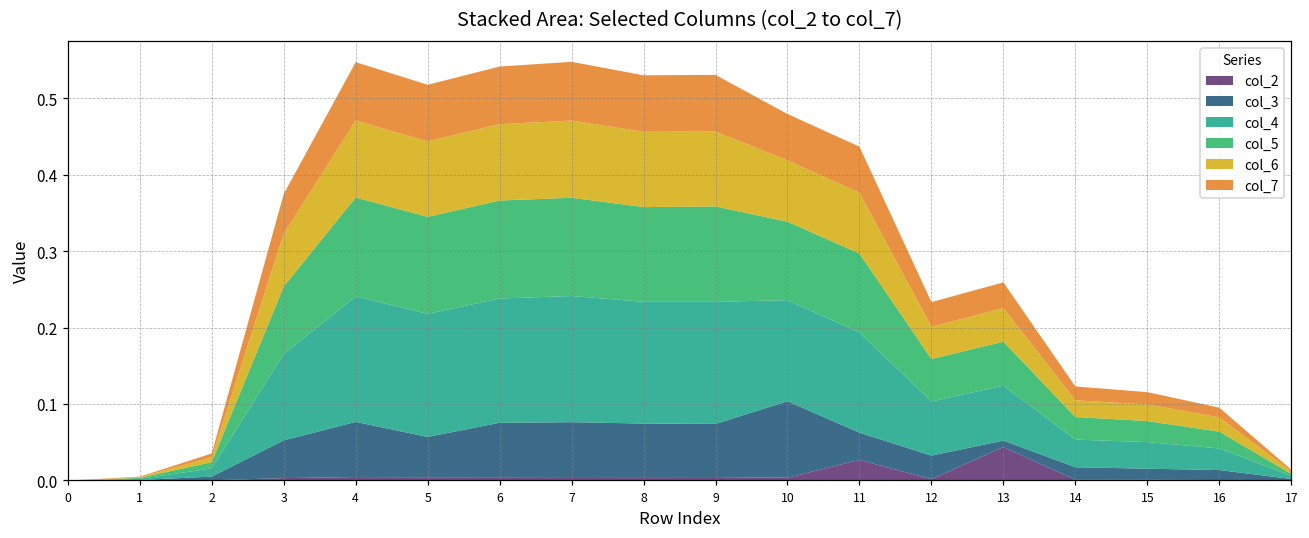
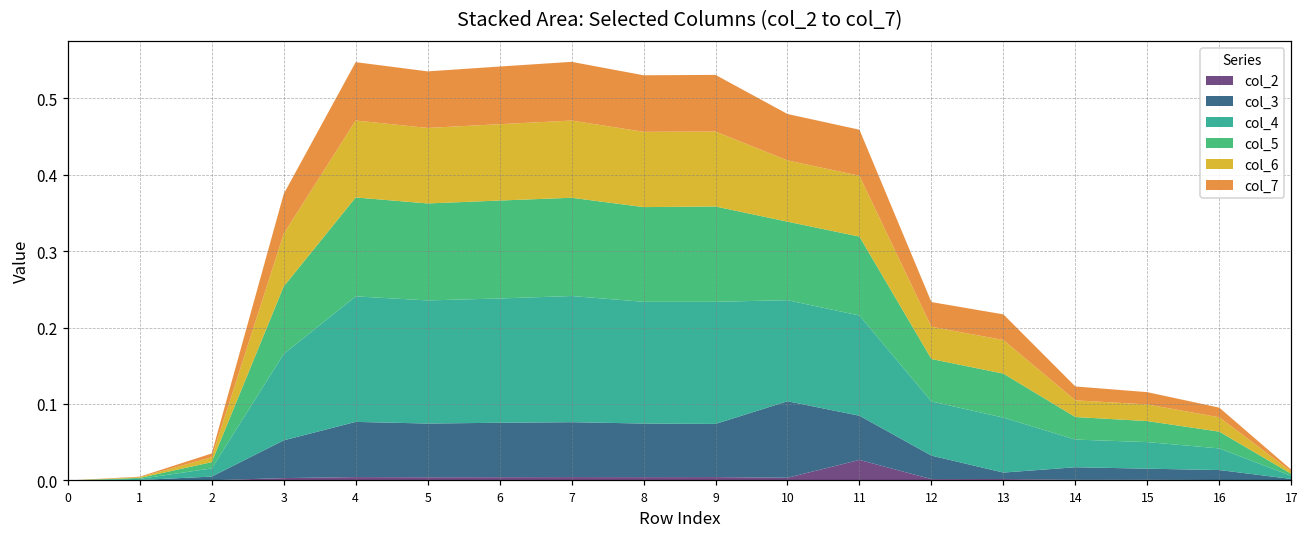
  {
    "col_2": {
      "4": 0.00,
      "5": 0.00,
      "6": 0.00,
      "7": 0.00,
      "8": 0.00,
      "9": 0.00,
      "11": 0.03,
-     "13": 0.04
+     "13": 0.00
    },
    "col_3": {
      "2": 0.00,
      "3": 0.05,
      "4": 0.07,
-     "5": 0.05,
+     "5": 0.07,
      "6": 0.07,
      "7": 0.07,
      "8": 0.07,
      "9": 0.07,
      "10": 0.10,
-     "11": 0.04,
+     "11": 0.06,
      "12": 0.03,
      "13": 0.01,
      "14": 0.02,
      "15": 0.01,
      "16": 0.01
    }
  }
